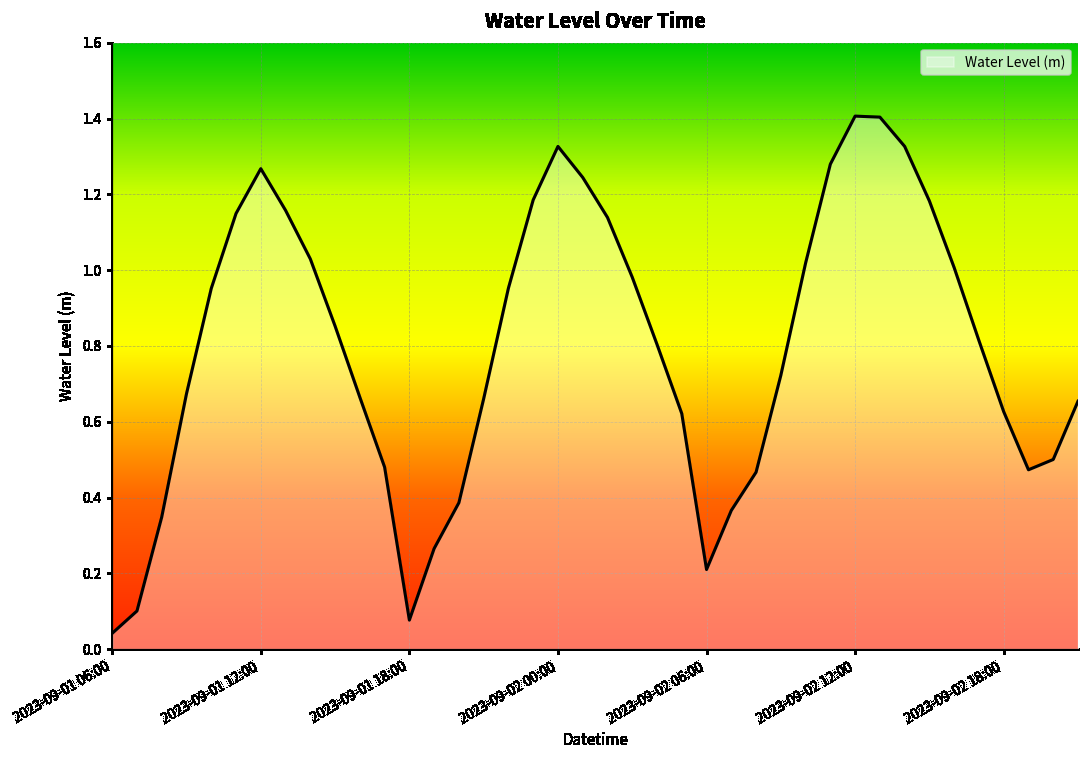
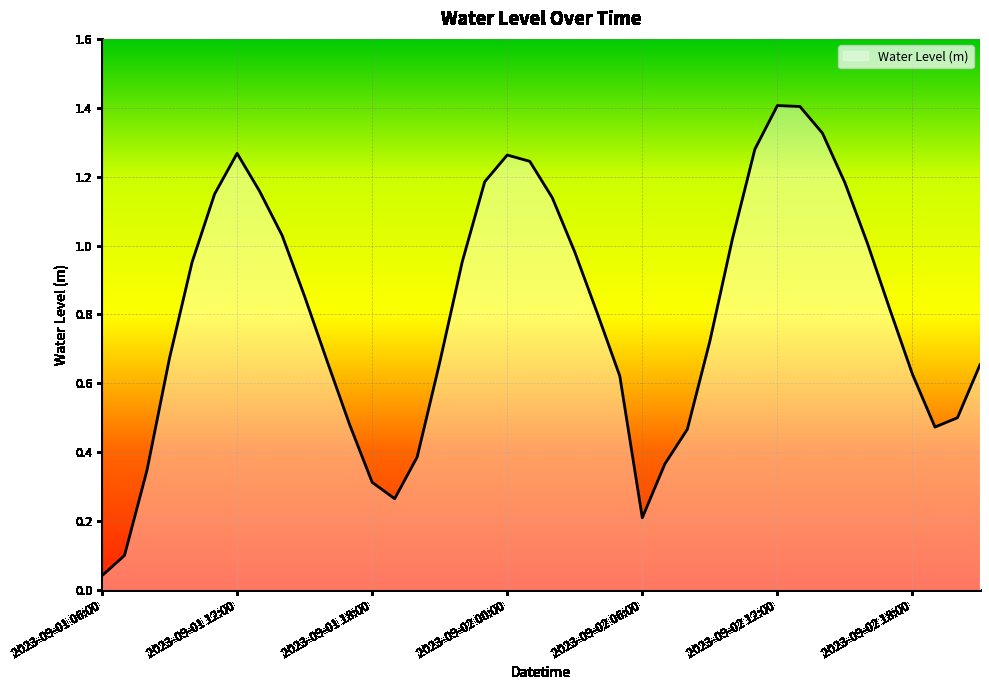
  {
    "2023-09-01 06:00": 0.04,
    "2023-09-01 12:00": 1.27,
-   "2023-09-01 18:00": 0.08,
-   "2023-09-02 00:00": 1.33,
+   "2023-09-01 18:00": 0.31,
+   "2023-09-02 00:00": 1.26,
    "2023-09-02 06:00": 0.21,
    "2023-09-02 12:00": 1.41,
    "2023-09-02 18:00": 0.63
  }
